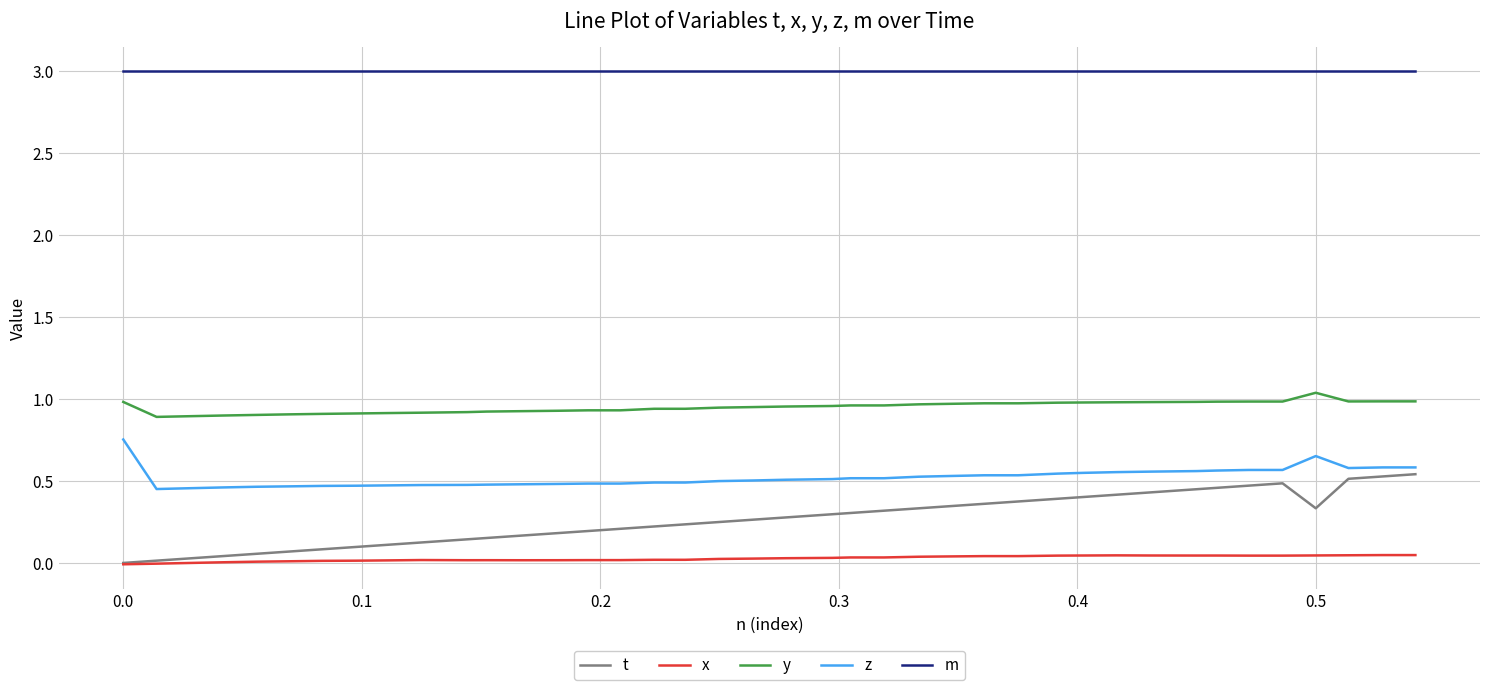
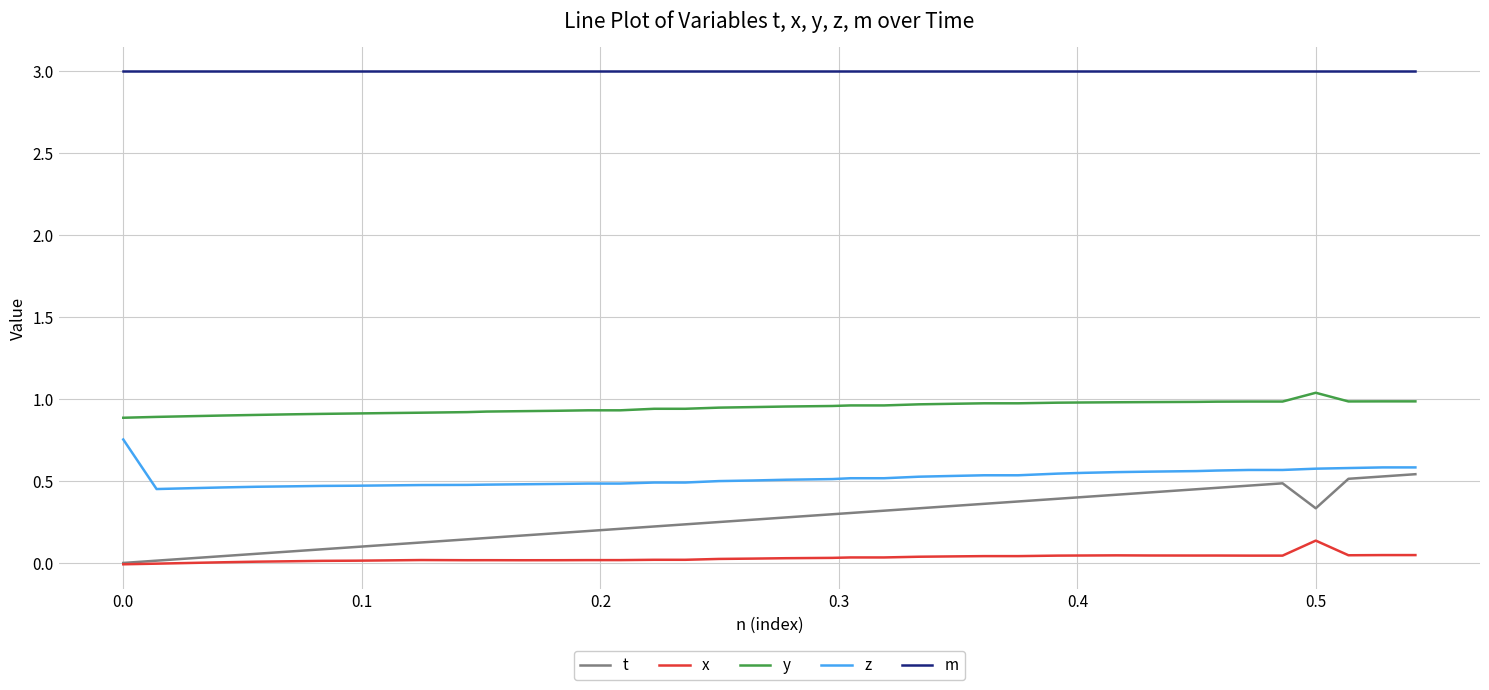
  {
    "t": {
      "0.5": 0.33
    },
    "x": {
-     "0.5": 0.05
+     "0.5": 0.14
    },
    "y": {
-     "0.0": 0.98,
+     "0.0": 0.89,
      "0.5": 1.04
    },
    "z": {
      "0.0": 0.75,
-     "0.5": 0.65
+     "0.5": 0.58
    },
    "m": {
      "0.0": 3.00,
      "0.5": 3.00
    }
  }
